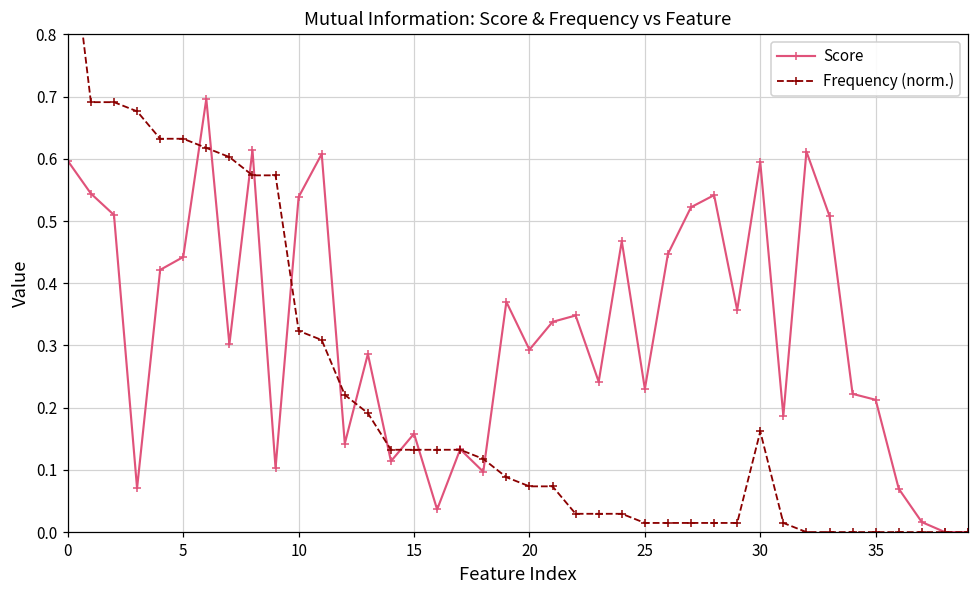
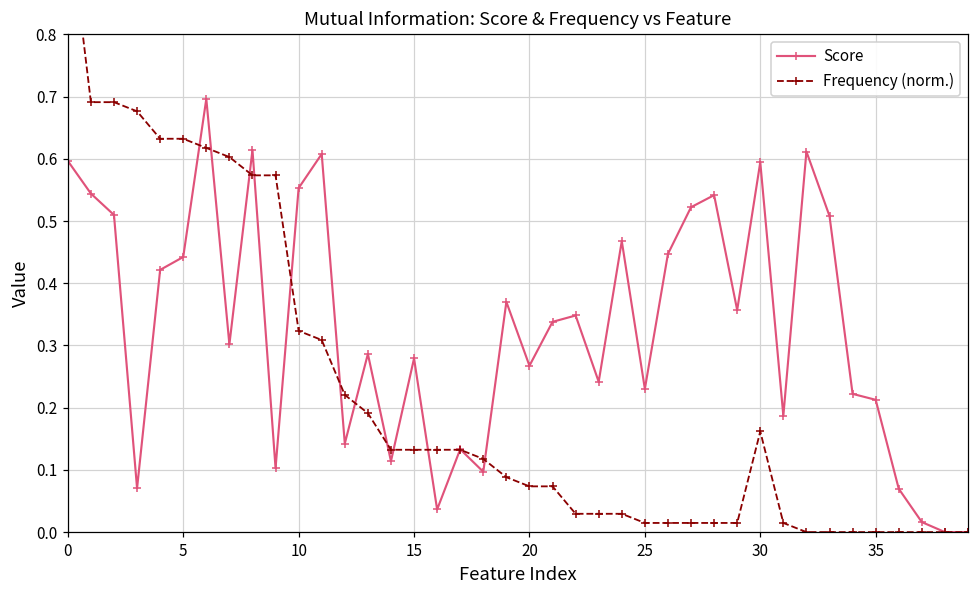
  {
    "Score": {
      "0": 0.60,
      "5": 0.44,
-     "10": 0.54,
-     "15": 0.16,
-     "20": 0.29,
+     "10": 0.55,
+     "15": 0.28,
+     "20": 0.27,
      "25": 0.23,
      "30": 0.59,
      "35": 0.21
    },
    "Frequency (norm.)": {
      "5": 0.63,
      "10": 0.32,
      "15": 0.13,
      "20": 0.07,
      "25": 0.01,
      "30": 0.16,
      "35": 0.00
    }
  }
